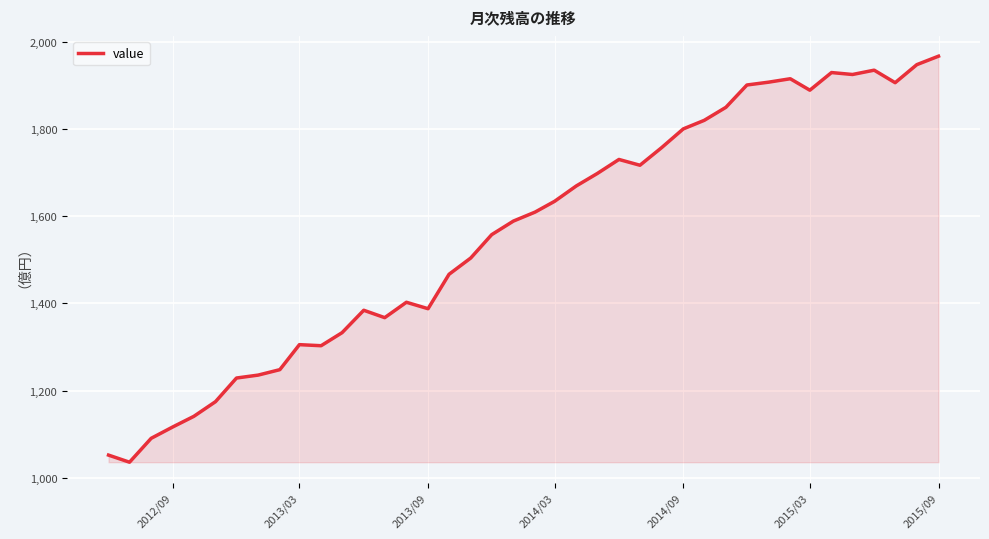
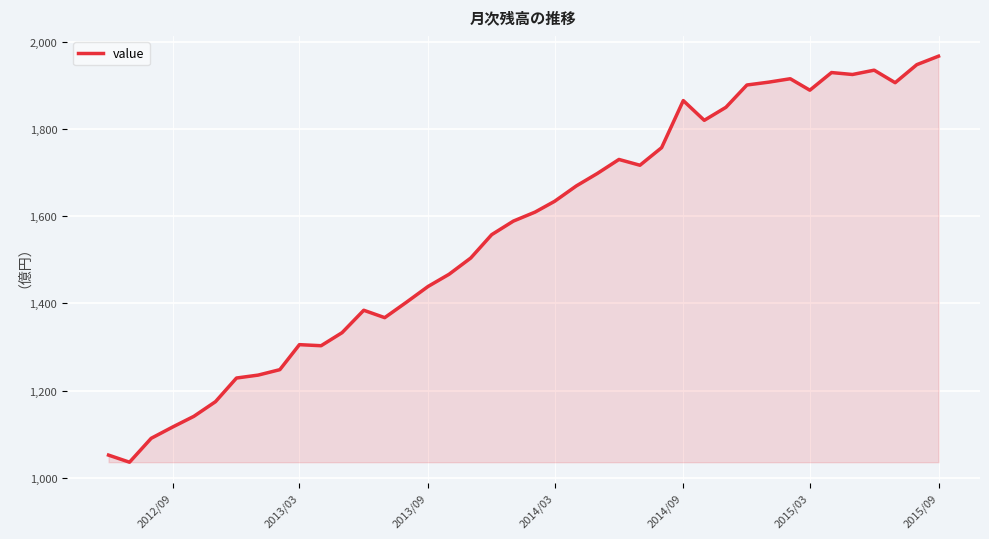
  {
    "2012/09": "1,120",
    "2013/03": "1,310",
-   "2013/09": "1,390",
+   "2013/09": "1,440",
    "2014/03": "1,630",
-   "2014/09": "1,800",
+   "2014/09": "1,870",
    "2015/03": "1,890",
    "2015/09": "1,970"
  }
